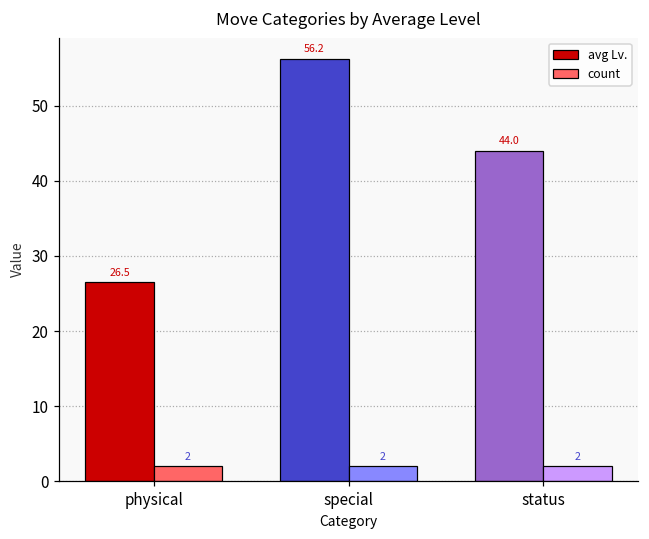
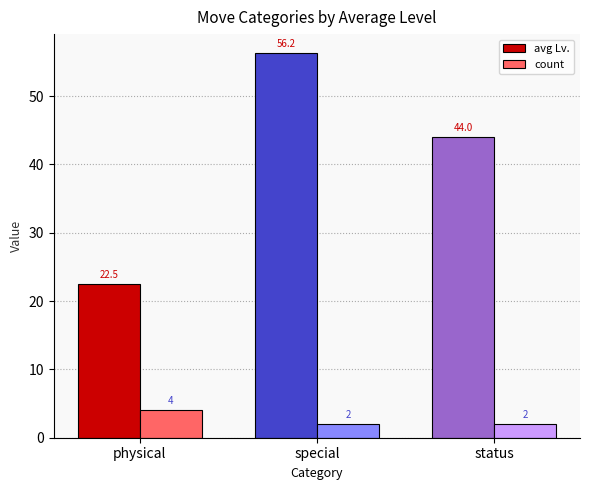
  {
    "avg Lv.": {
-     "physical": 26.5,
+     "physical": 22.5,
      "special": 56.2,
      "status": 44.0
    },
    "count": {
-     "physical": 2,
+     "physical": 4,
      "special": 2,
      "status": 2
    }
  }
